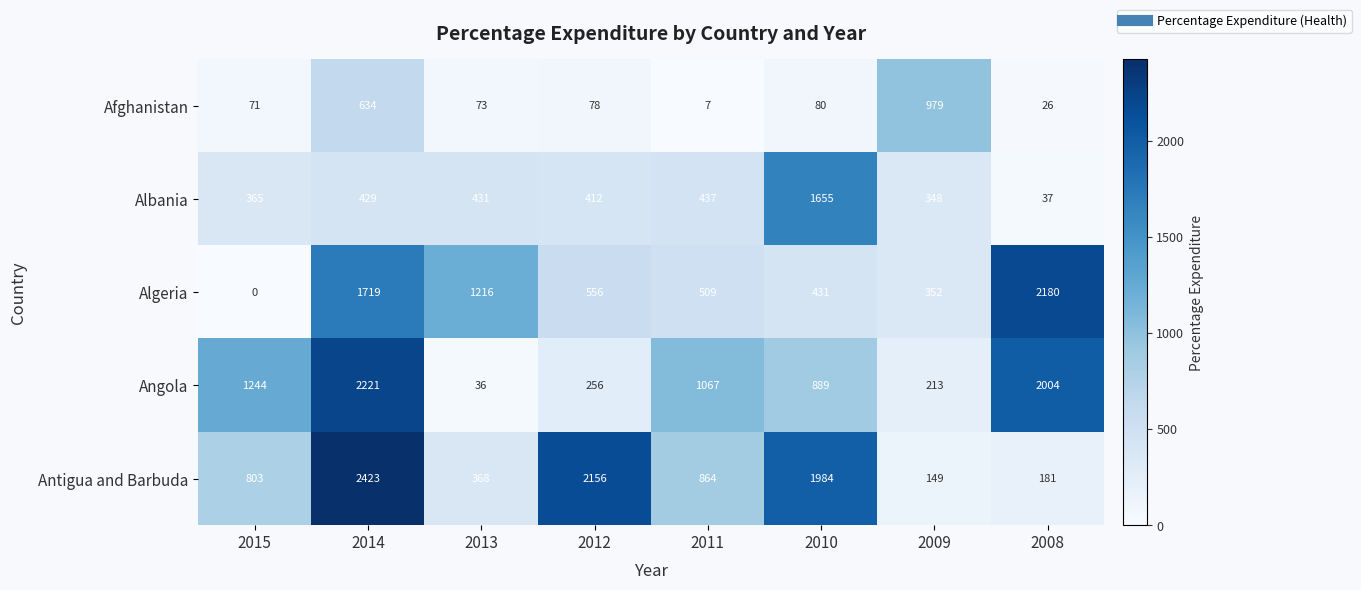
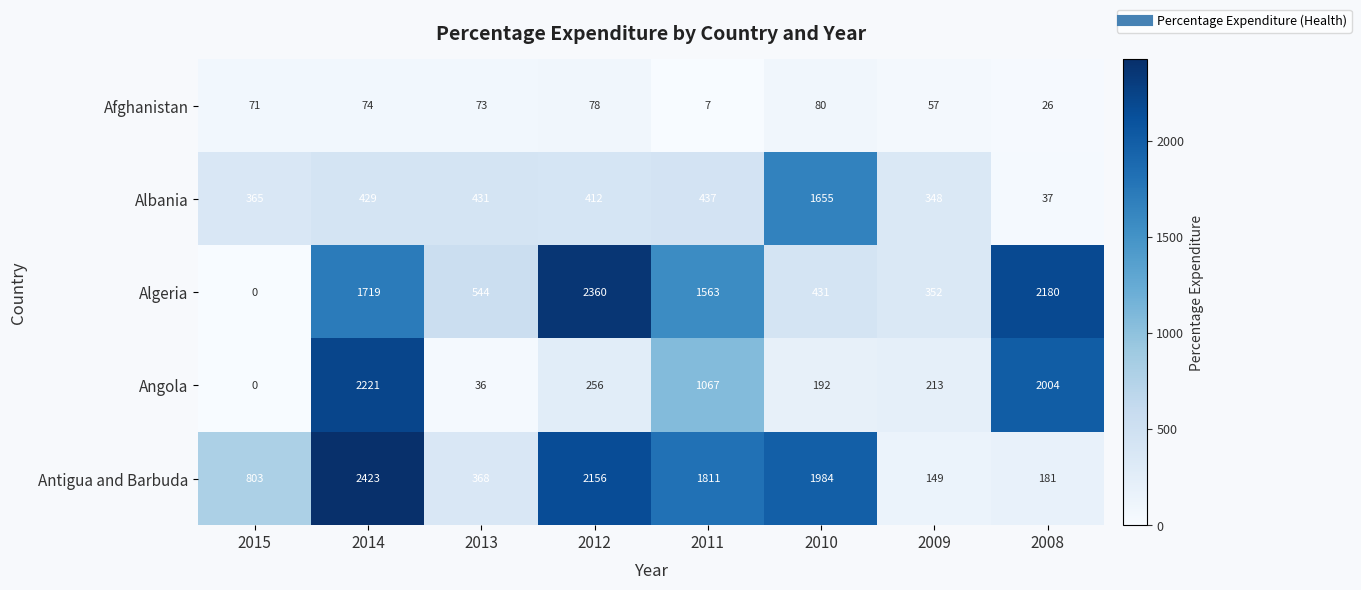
  {
    "Afghanistan": {
      "2015": 71,
-     "2014": 634,
+     "2014": 74,
      "2013": 73,
      "2012": 78,
      "2011": 7,
      "2010": 80,
-     "2009": 979,
+     "2009": 57,
      "2008": 26
    },
    "Albania": {
      "2010": 1655,
      "2008": 37
    },
    "Algeria": {
      "2015": 0,
      "2014": 1719,
-     "2013": 1216,
-     "2012": 556,
-     "2011": 509,
+     "2013": 544,
+     "2012": 2360,
+     "2011": 1563,
      "2008": 2180
    },
    "Angola": {
-     "2015": 1244,
+     "2015": 0,
      "2014": 2221,
      "2013": 36,
      "2012": 256,
      "2011": 1067,
-     "2010": 889,
+     "2010": 192,
      "2009": 213,
      "2008": 2004
    },
    "Antigua and Barbuda": {
      "2015": 803,
      "2014": 2423,
      "2012": 2156,
-     "2011": 864,
+     "2011": 1811,
      "2010": 1984,
      "2009": 149,
      "2008": 181
    }
  }
